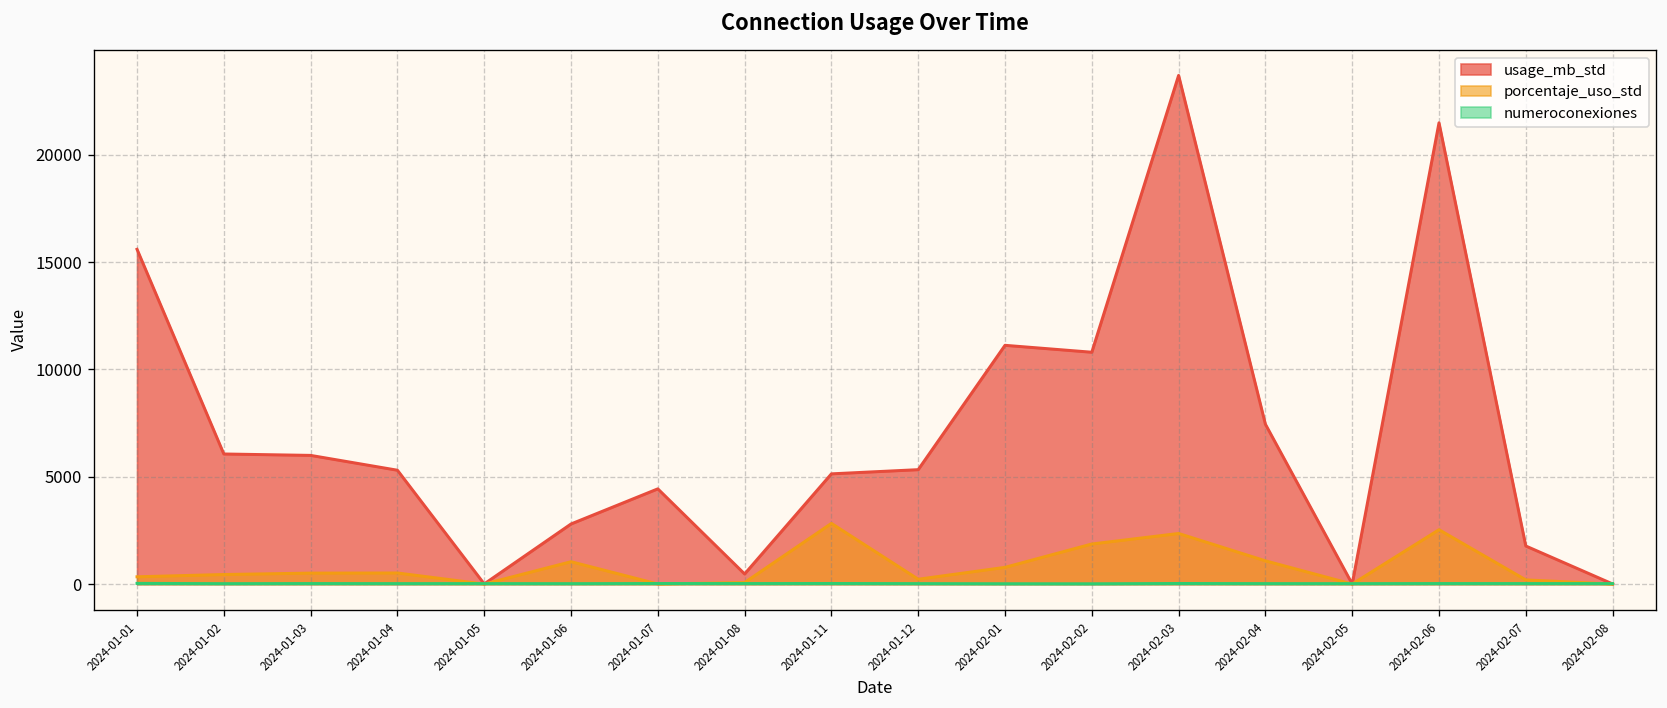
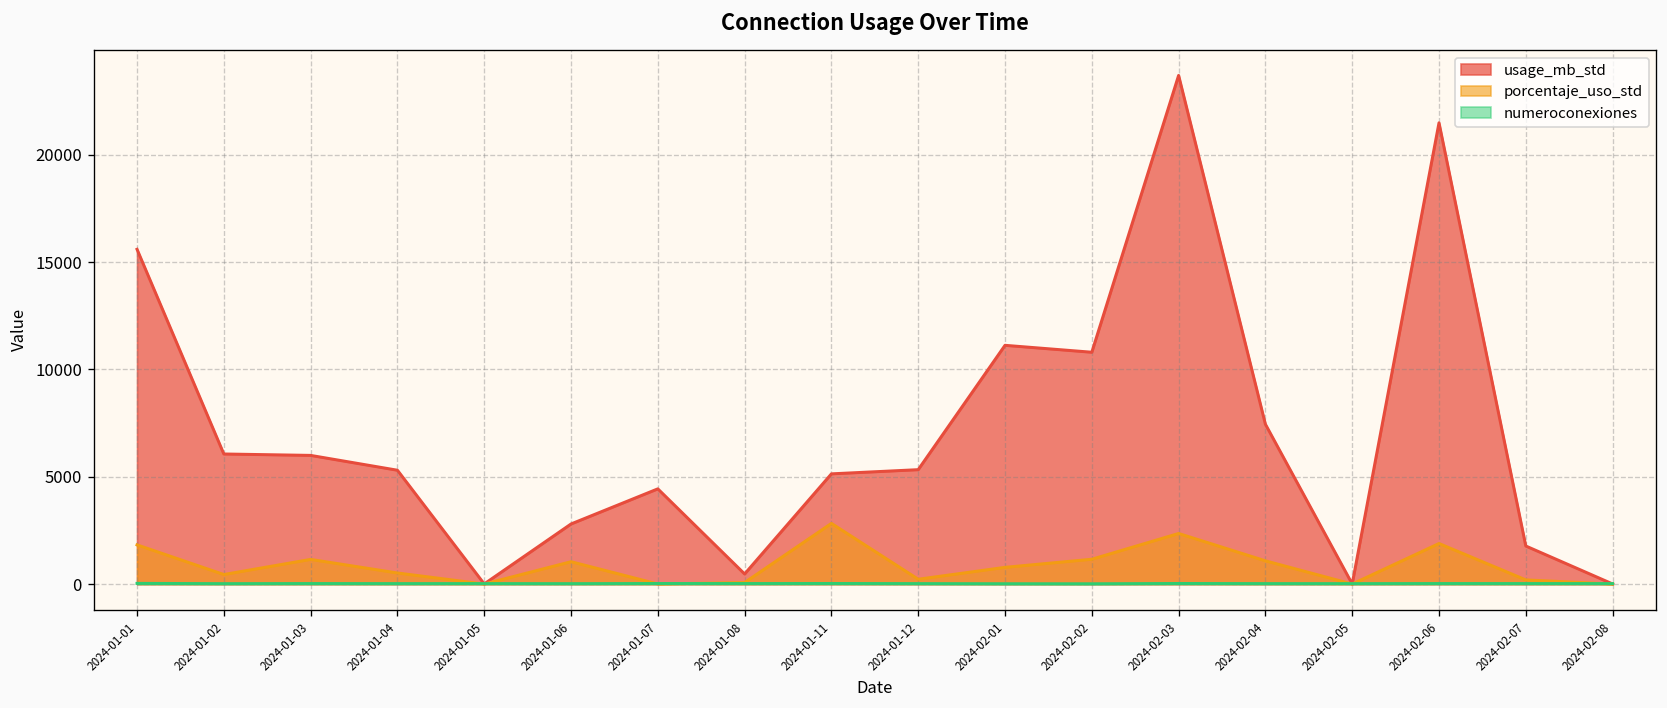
  {
    "usage_mb_std": {
      "2024-01-01": 15600,
      "2024-01-02": 6100,
      "2024-01-03": 6000,
      "2024-01-04": 5300,
      "2024-01-06": 2800,
      "2024-01-07": 4400,
      "2024-01-08": 500,
      "2024-01-11": 5100,
      "2024-01-12": 5300,
      "2024-02-01": 11100,
      "2024-02-02": 10800,
      "2024-02-03": 23700,
      "2024-02-04": 7400,
      "2024-02-06": 21500,
      "2024-02-07": 1800
    },
    "porcentaje_uso_std": {
-     "2024-01-01": 300,
+     "2024-01-01": 1800,
      "2024-01-02": 400,
-     "2024-01-03": 500,
+     "2024-01-03": 1200,
      "2024-01-04": 500,
      "2024-01-06": 1000,
      "2024-01-11": 2800,
      "2024-01-12": 200,
      "2024-02-01": 800,
-     "2024-02-02": 1900,
+     "2024-02-02": 1200,
      "2024-02-03": 2400,
      "2024-02-04": 1100,
-     "2024-02-06": 2500,
+     "2024-02-06": 1900,
      "2024-02-07": 200
    },
    "numeroconexiones": {
      "2024-01-01": 0,
      "2024-01-02": 0,
      "2024-01-03": 0,
      "2024-01-04": 0,
      "2024-01-06": 0,
      "2024-01-11": 0,
      "2024-01-12": 0,
      "2024-02-01": 0,
      "2024-02-02": 0,
      "2024-02-03": 0,
      "2024-02-04": 0,
      "2024-02-06": 0,
      "2024-02-07": 0
    }
  }
